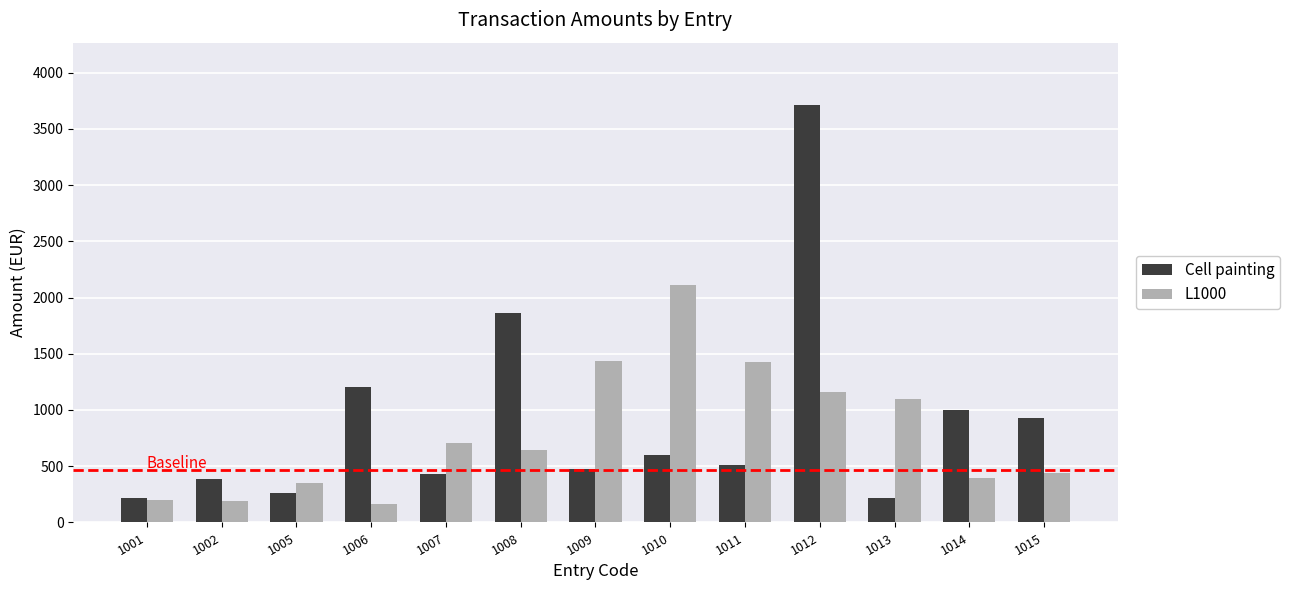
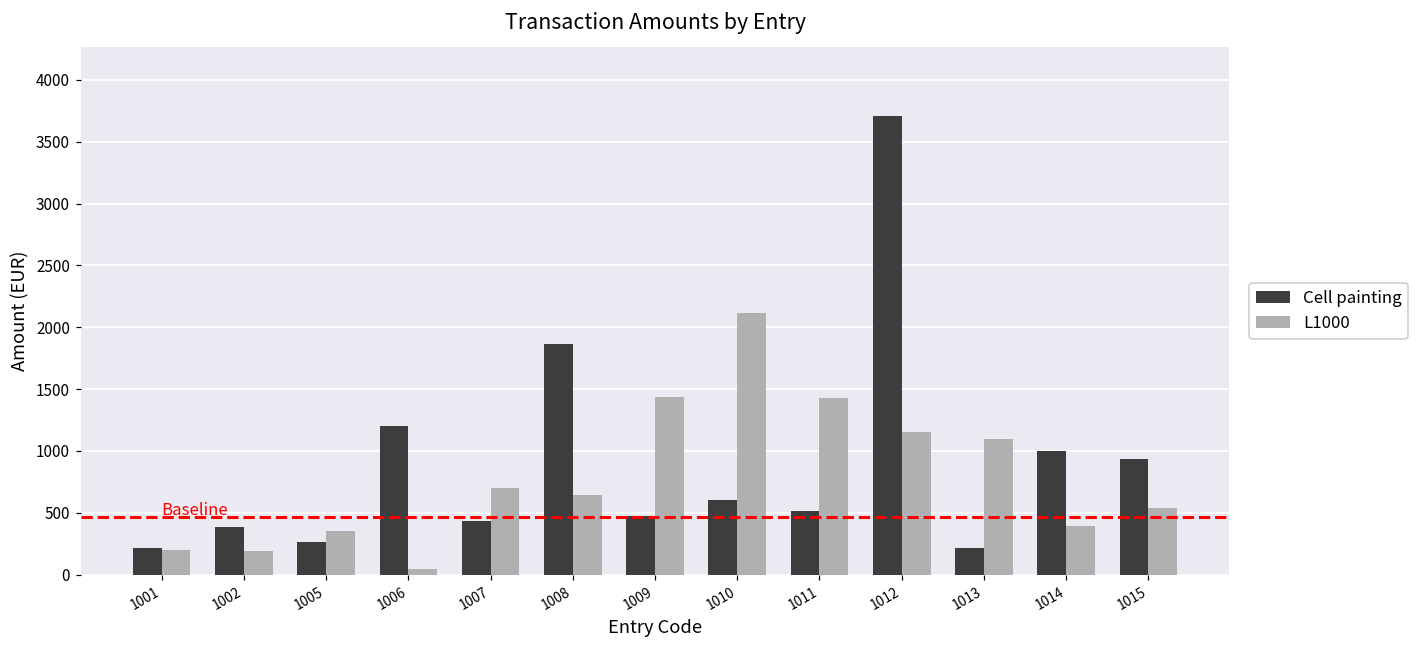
  {
    "Cell painting": {
      "1001": 220,
      "1002": 390,
      "1005": 260,
      "1006": 1200,
      "1007": 430,
      "1008": 1860,
      "1009": 480,
      "1010": 600,
      "1011": 510,
      "1012": 3710,
      "1013": 220,
      "1014": 1000,
      "1015": 930
    },
    "L1000": {
      "1001": 200,
      "1002": 190,
      "1005": 350,
-     "1006": 170,
+     "1006": 40,
      "1007": 700,
      "1008": 640,
      "1009": 1440,
      "1010": 2110,
      "1011": 1430,
      "1012": 1160,
      "1013": 1100,
      "1014": 390,
-     "1015": 440
+     "1015": 540
    }
  }
